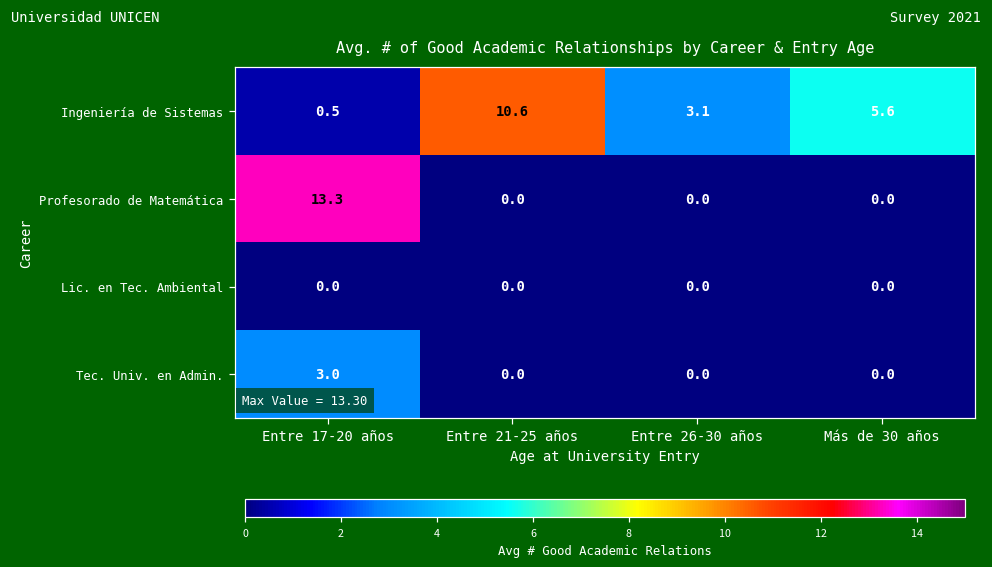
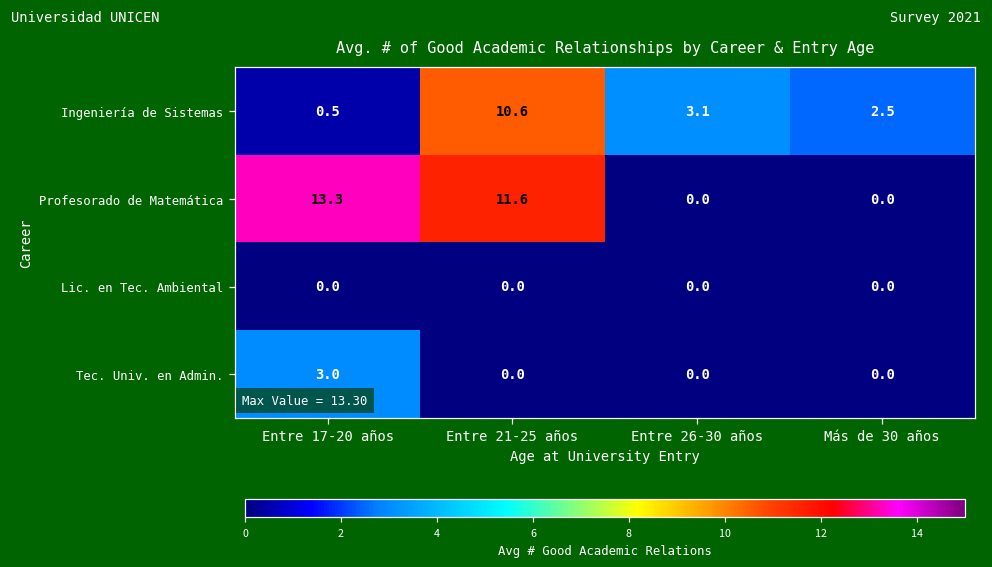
  {
    "Ingeniería de Sistemas": {
      "Entre 17-20 años": 0.5,
      "Entre 21-25 años": 10.6,
      "Entre 26-30 años": 3.1,
-     "Más de 30 años": 5.6
+     "Más de 30 años": 2.5
    },
    "Profesorado de Matemática": {
      "Entre 17-20 años": 13.3,
-     "Entre 21-25 años": 0.0,
+     "Entre 21-25 años": 11.6,
      "Entre 26-30 años": 0.0,
      "Más de 30 años": 0.0
    },
    "Lic. en Tec. Ambiental": {
      "Entre 17-20 años": 0.0,
      "Entre 21-25 años": 0.0,
      "Entre 26-30 años": 0.0,
      "Más de 30 años": 0.0
    },
    "Tec. Univ. en Admin.": {
      "Entre 17-20 años": 3.0,
      "Entre 21-25 años": 0.0,
      "Entre 26-30 años": 0.0,
      "Más de 30 años": 0.0
    }
  }
